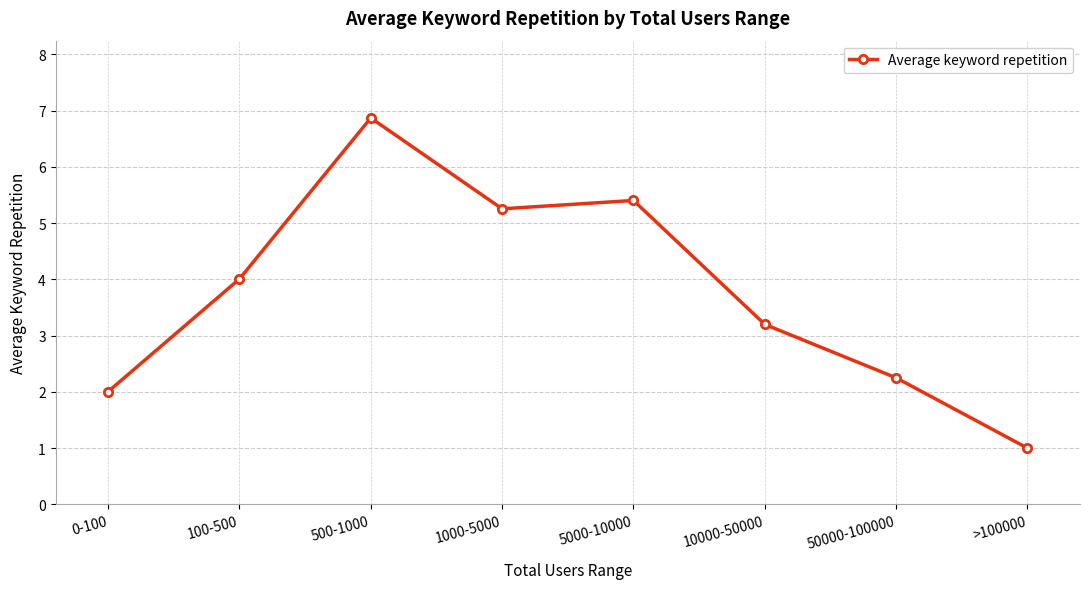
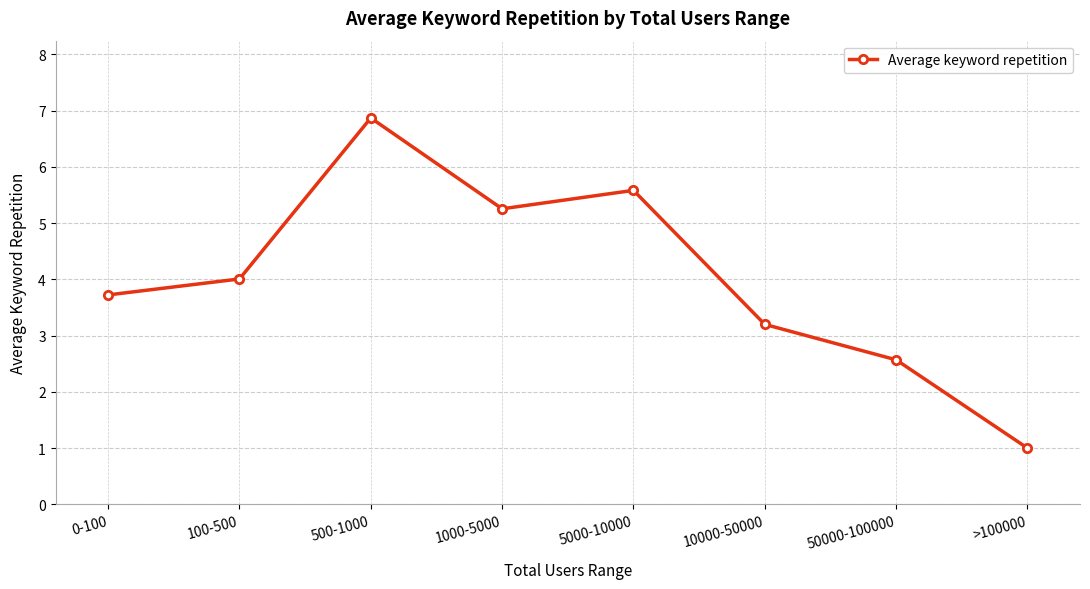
  {
-   "0-100": 2.0,
+   "0-100": 3.7,
    "100-500": 4.0,
    "500-1000": 6.9,
    "1000-5000": 5.3,
-   "5000-10000": 5.4,
+   "5000-10000": 5.6,
    "10000-50000": 3.2,
-   "50000-100000": 2.3,
+   "50000-100000": 2.6,
    ">100000": 1.0
  }
